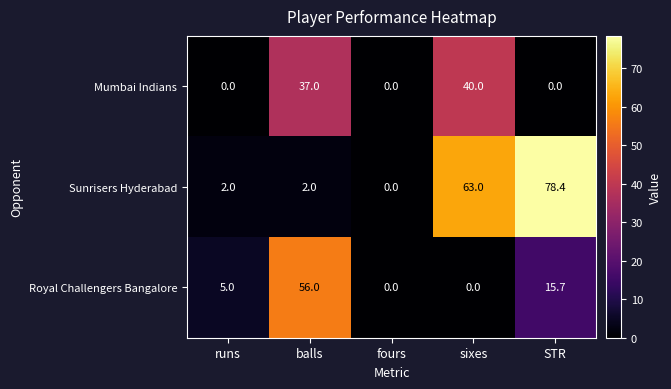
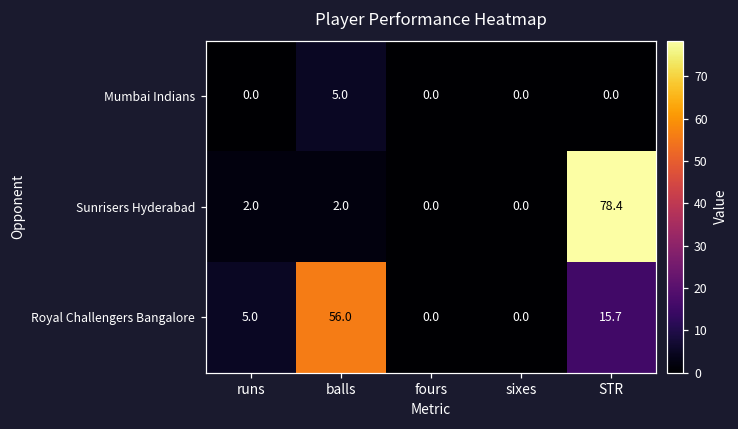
  {
    "Mumbai Indians": {
      "runs": 0.0,
-     "balls": 37.0,
+     "balls": 5.0,
      "fours": 0.0,
-     "sixes": 40.0,
+     "sixes": 0.0,
      "STR": 0.0
    },
    "Sunrisers Hyderabad": {
      "runs": 2.0,
      "balls": 2.0,
      "fours": 0.0,
-     "sixes": 63.0,
+     "sixes": 0.0,
      "STR": 78.4
    },
    "Royal Challengers Bangalore": {
      "runs": 5.0,
      "balls": 56.0,
      "fours": 0.0,
      "sixes": 0.0,
      "STR": 15.7
    }
  }
